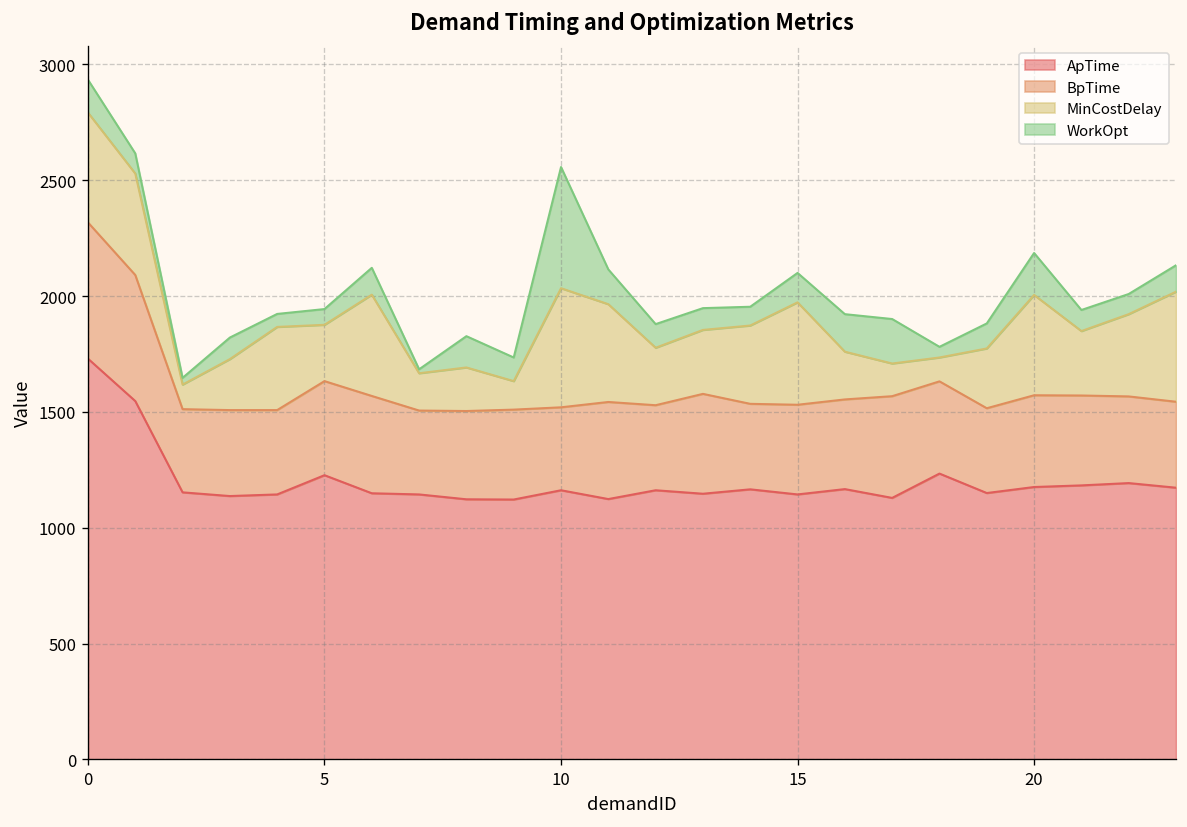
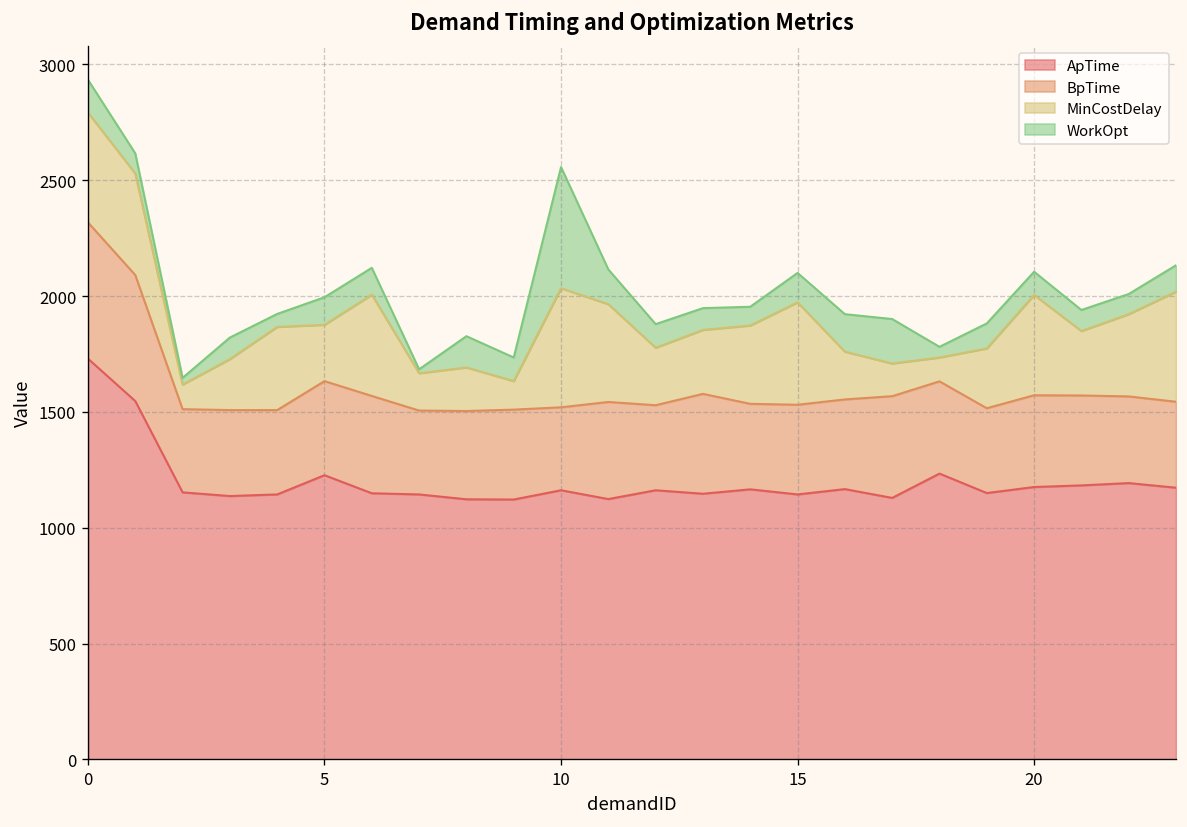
  {
    "WorkOpt": {
      "0": 140,
-     "5": 70,
+     "5": 120,
      "10": 520,
      "15": 130,
-     "20": 180
+     "20": 100
    }
  }
